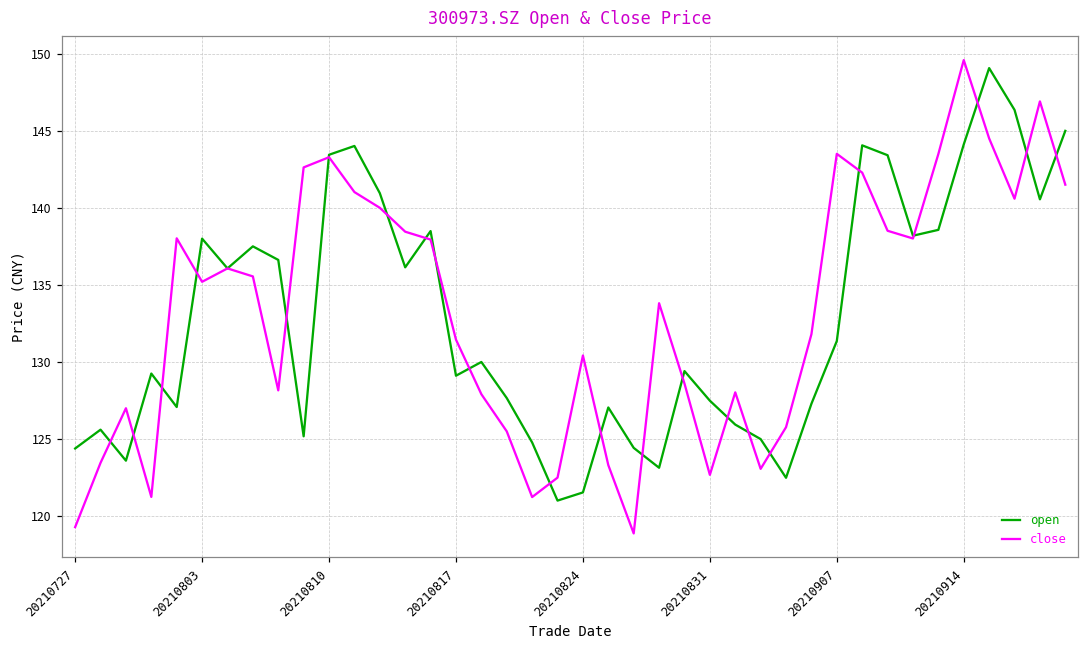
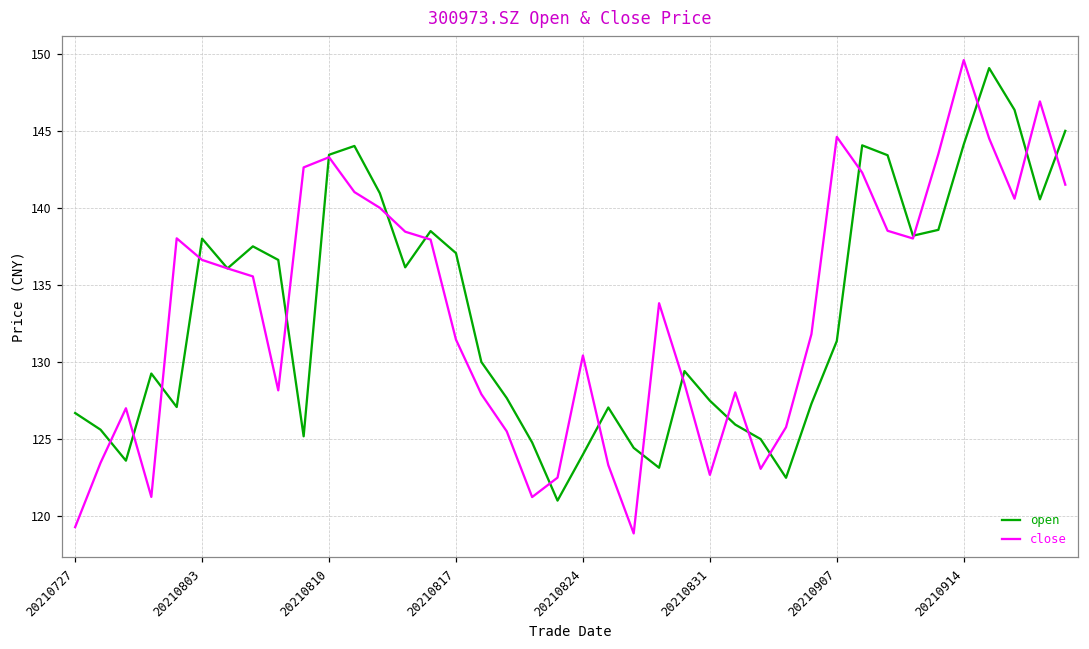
  {
    "open": {
-     "20210727": 124.4,
+     "20210727": 126.7,
      "20210803": 138.0,
-     "20210817": 129.1,
-     "20210824": 121.5,
+     "20210817": 137.1,
+     "20210824": 124.0,
      "20210831": 127.5,
      "20210907": 131.4,
      "20210914": 144.1
    },
    "close": {
      "20210727": 119.3,
-     "20210803": 135.2,
+     "20210803": 136.6,
      "20210817": 131.5,
      "20210824": 130.4,
      "20210831": 122.7,
-     "20210907": 143.5,
+     "20210907": 144.6,
      "20210914": 149.6
    }
  }
